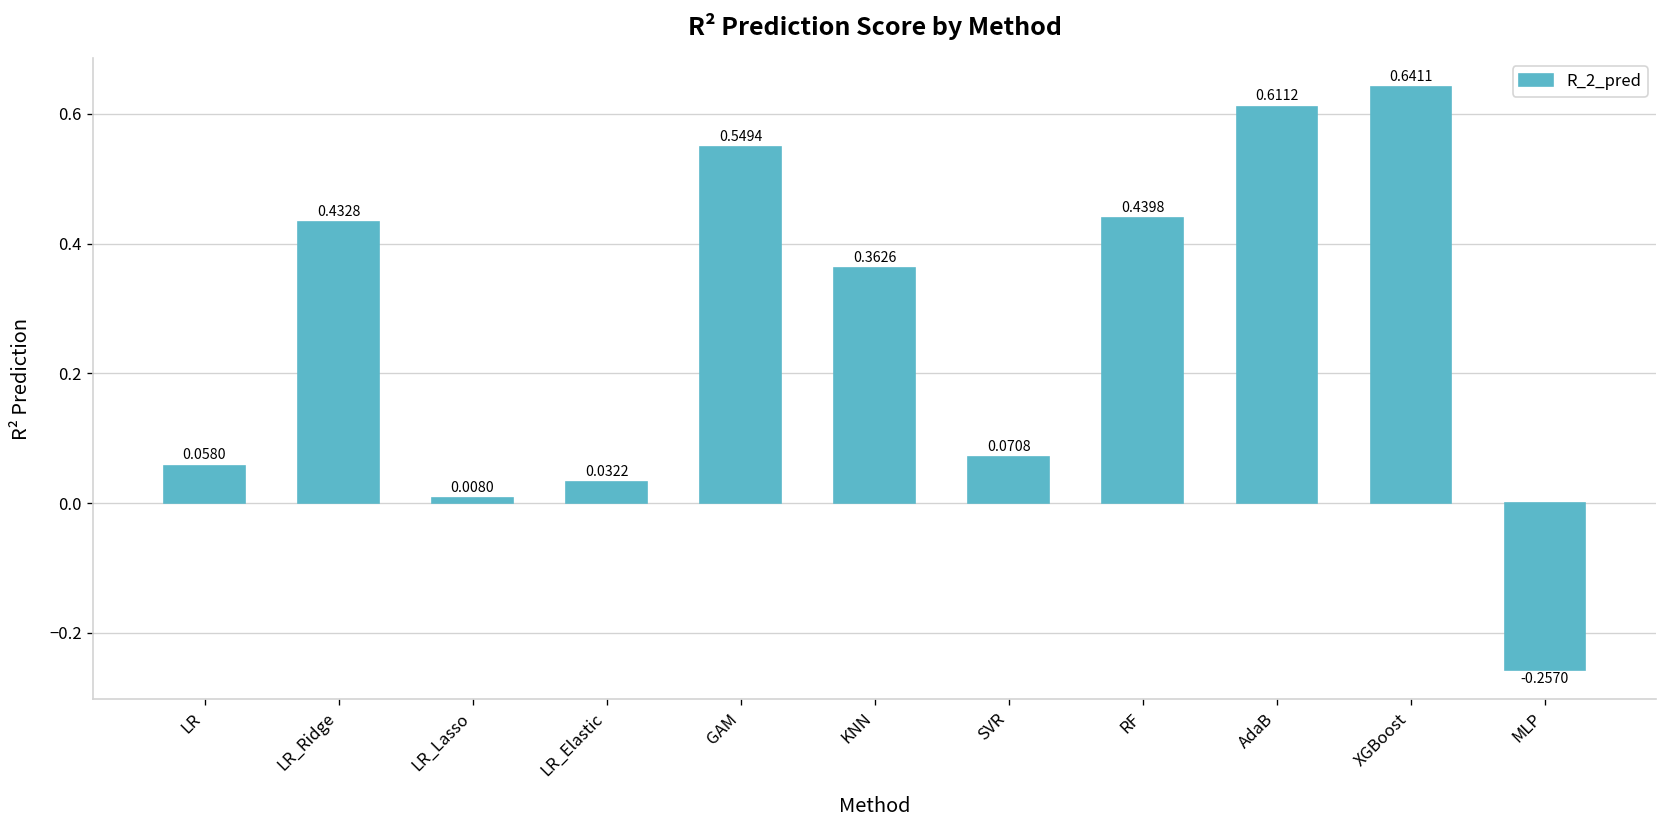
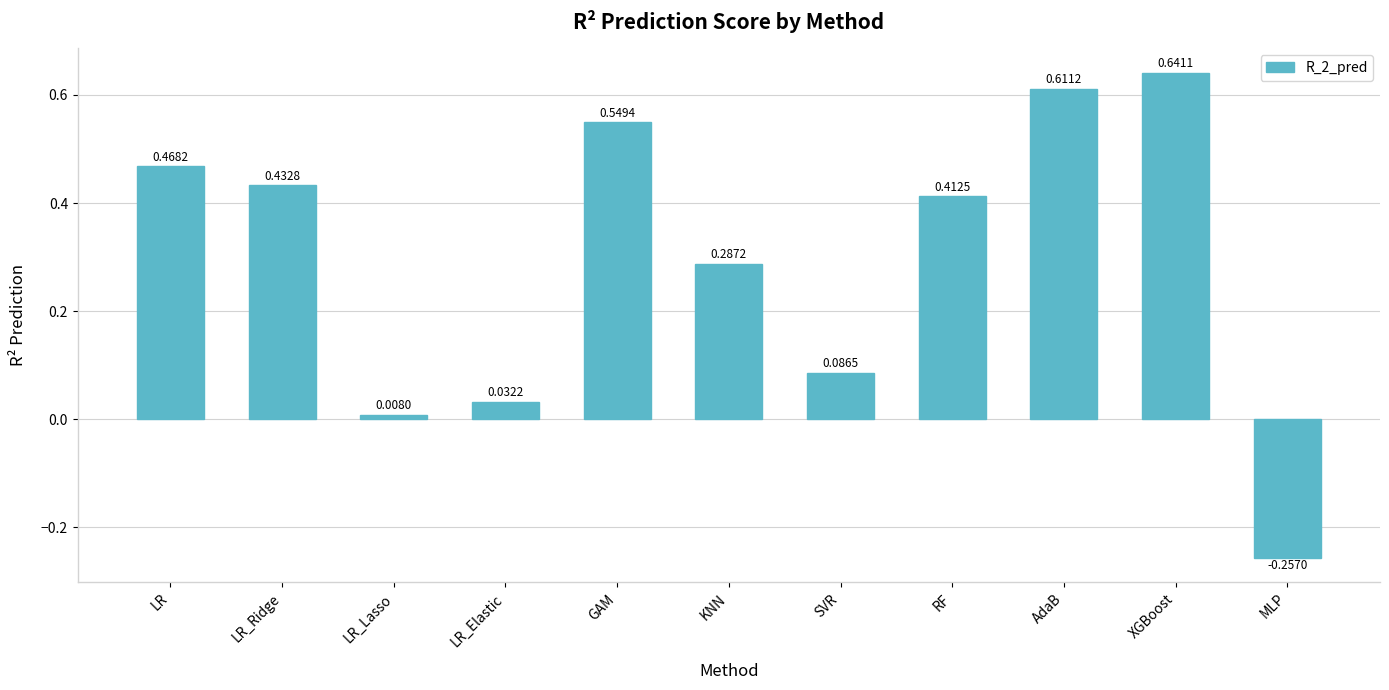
  {
-   "LR": 0.0580,
+   "LR": 0.4682,
    "LR_Ridge": 0.4328,
    "LR_Lasso": 0.0080,
    "LR_Elastic": 0.0322,
    "GAM": 0.5494,
-   "KNN": 0.3626,
-   "SVR": 0.0708,
-   "RF": 0.4398,
+   "KNN": 0.2872,
+   "SVR": 0.0865,
+   "RF": 0.4125,
    "AdaB": 0.6112,
    "XGBoost": 0.6411,
    "MLP": -0.2570
  }
